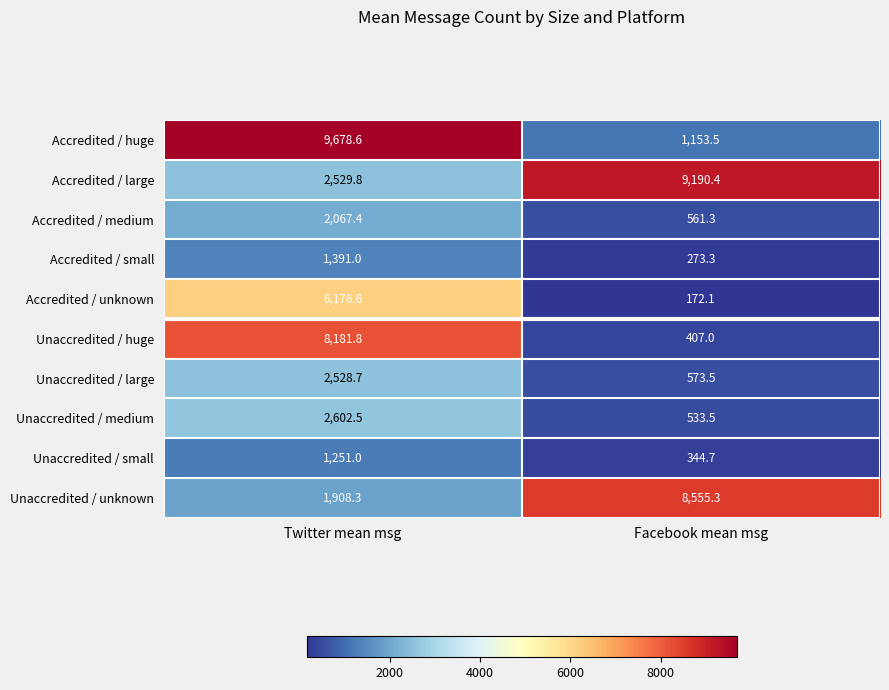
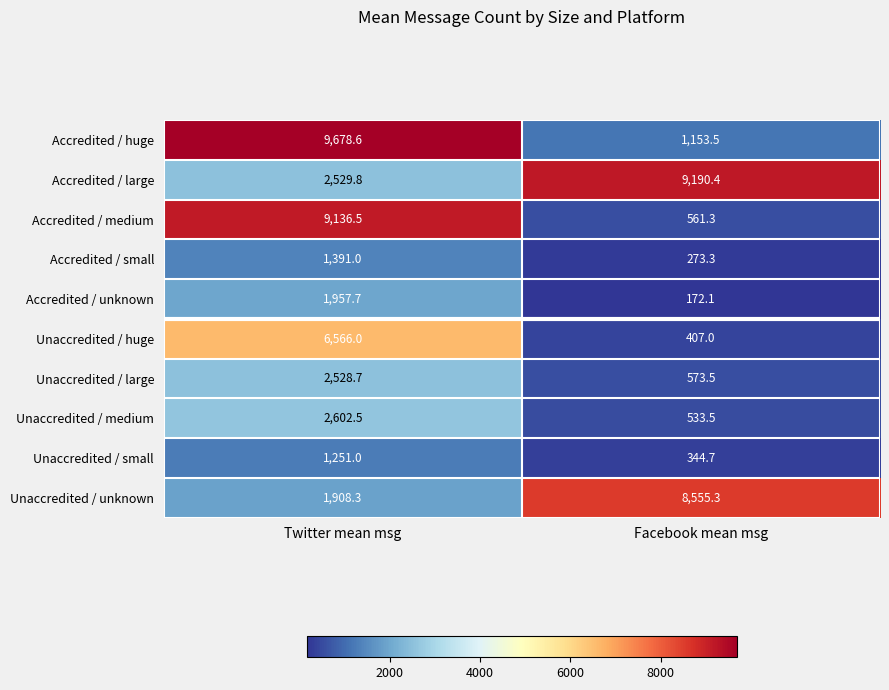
  {
    "Accredited / huge": {
      "Twitter mean msg": "9,678.6",
      "Facebook mean msg": "1,153.5"
    },
    "Accredited / large": {
      "Twitter mean msg": "2,529.8",
      "Facebook mean msg": "9,190.4"
    },
    "Accredited / medium": {
-     "Twitter mean msg": "2,067.4",
+     "Twitter mean msg": "9,136.5",
      "Facebook mean msg": "561.3"
    },
    "Accredited / small": {
      "Twitter mean msg": "1,391.0",
      "Facebook mean msg": "273.3"
    },
    "Accredited / unknown": {
-     "Twitter mean msg": "6,176.6",
+     "Twitter mean msg": "1,957.7",
      "Facebook mean msg": "172.1"
    },
    "Unaccredited / huge": {
-     "Twitter mean msg": "8,181.8",
+     "Twitter mean msg": "6,566.0",
      "Facebook mean msg": "407.0"
    },
    "Unaccredited / large": {
      "Twitter mean msg": "2,528.7",
      "Facebook mean msg": "573.5"
    },
    "Unaccredited / medium": {
      "Twitter mean msg": "2,602.5",
      "Facebook mean msg": "533.5"
    },
    "Unaccredited / small": {
      "Twitter mean msg": "1,251.0",
      "Facebook mean msg": "344.7"
    },
    "Unaccredited / unknown": {
      "Twitter mean msg": "1,908.3",
      "Facebook mean msg": "8,555.3"
    }
  }
